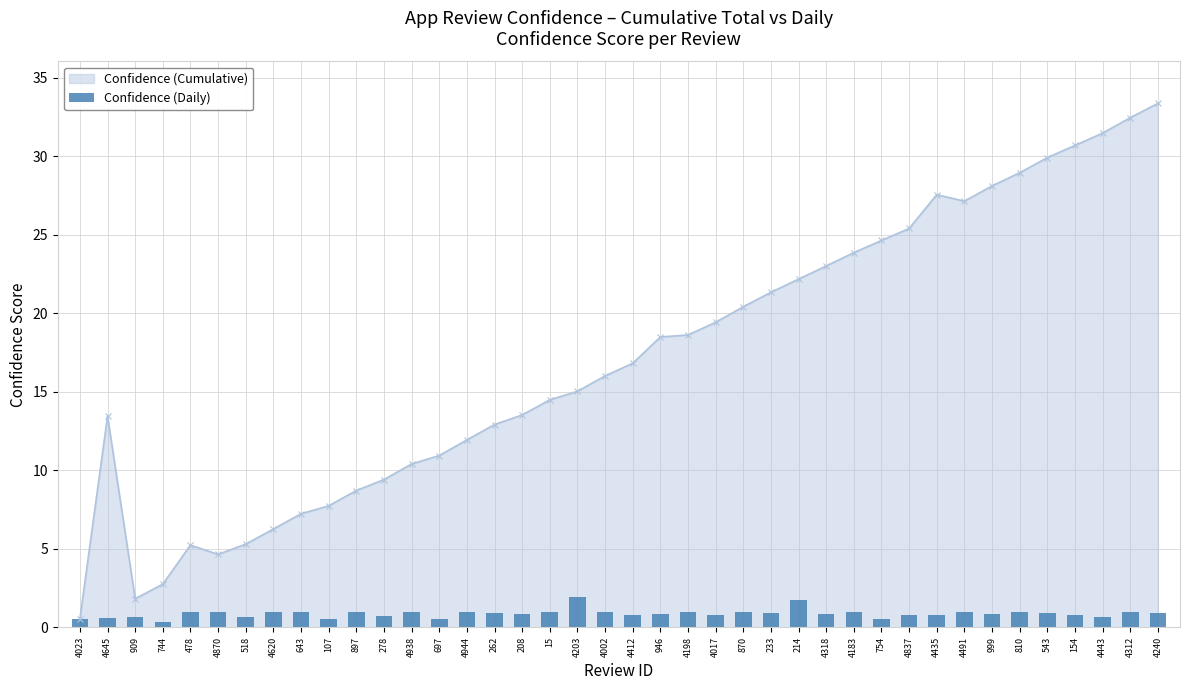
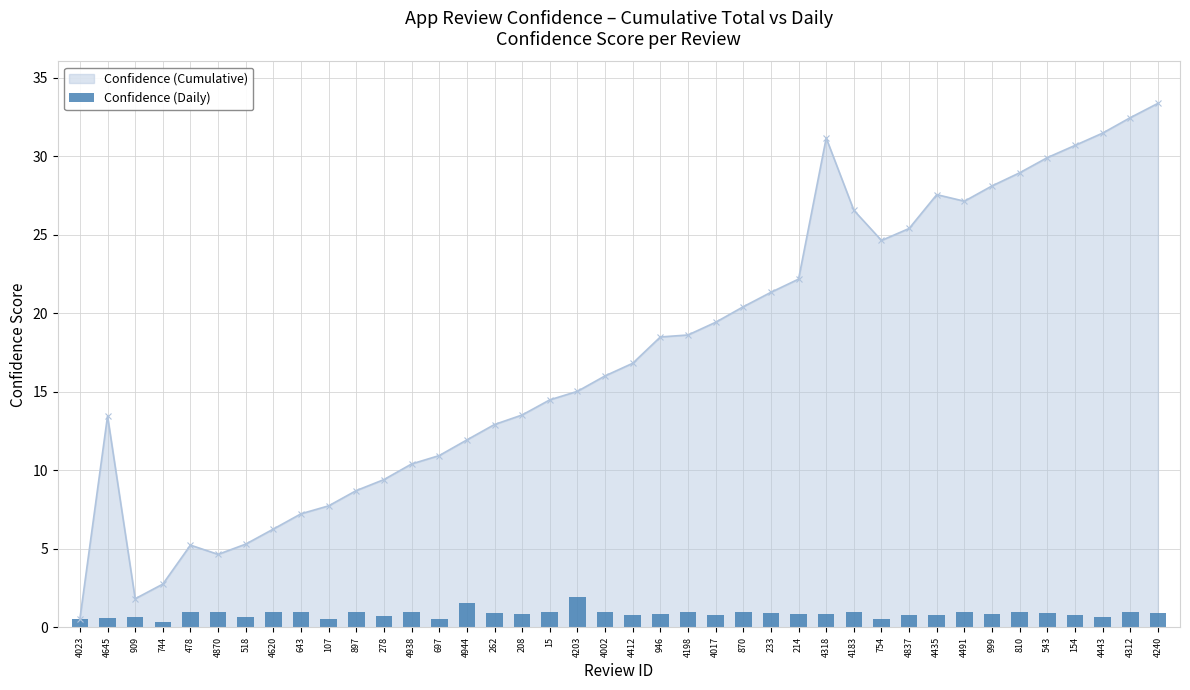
  {
    "Confidence (Cumulative)": {
      "4023": 0.5,
      "4645": 13.5,
      "909": 1.8,
      "744": 2.8,
      "478": 5.2,
      "4870": 4.6,
      "518": 5.3,
      "4620": 6.3,
      "643": 7.2,
      "107": 7.7,
      "897": 8.7,
      "278": 9.4,
      "4938": 10.4,
      "697": 10.9,
      "4944": 11.9,
      "262": 12.9,
      "208": 13.5,
      "15": 14.5,
      "4203": 15.0,
      "4002": 16.0,
      "4412": 16.8,
      "946": 18.5,
      "4198": 18.6,
      "4017": 19.4,
      "870": 20.4,
      "233": 21.3,
      "214": 22.2,
-     "4318": 23.0,
-     "4183": 23.9,
+     "4318": 31.2,
+     "4183": 26.6,
      "754": 24.6,
      "4837": 25.4,
      "4435": 27.6,
      "4491": 27.1,
      "999": 28.1,
      "810": 29.0,
      "543": 29.9,
      "154": 30.7,
      "4443": 31.5,
      "4312": 32.5,
      "4240": 33.4
    },
    "Confidence (Daily)": {
      "4023": 0.5,
      "4645": 0.6,
      "909": 0.7,
      "744": 0.3,
      "478": 0.9,
      "4870": 1.0,
      "518": 0.7,
      "4620": 1.0,
      "643": 1.0,
      "107": 0.5,
      "897": 1.0,
      "278": 0.7,
      "4938": 1.0,
      "697": 0.5,
-     "4944": 1.0,
+     "4944": 1.6,
      "262": 0.9,
      "208": 0.8,
      "15": 1.0,
      "4203": 1.9,
      "4002": 1.0,
      "4412": 0.8,
      "946": 0.8,
      "4198": 1.0,
      "4017": 0.8,
      "870": 1.0,
      "233": 0.9,
-     "214": 1.7,
+     "214": 0.8,
      "4318": 0.9,
      "4183": 1.0,
      "754": 0.5,
      "4837": 0.8,
      "4435": 0.8,
      "4491": 1.0,
      "999": 0.9,
      "810": 1.0,
      "543": 0.9,
      "154": 0.8,
      "4443": 0.7,
      "4312": 1.0,
      "4240": 0.9
    }
  }
